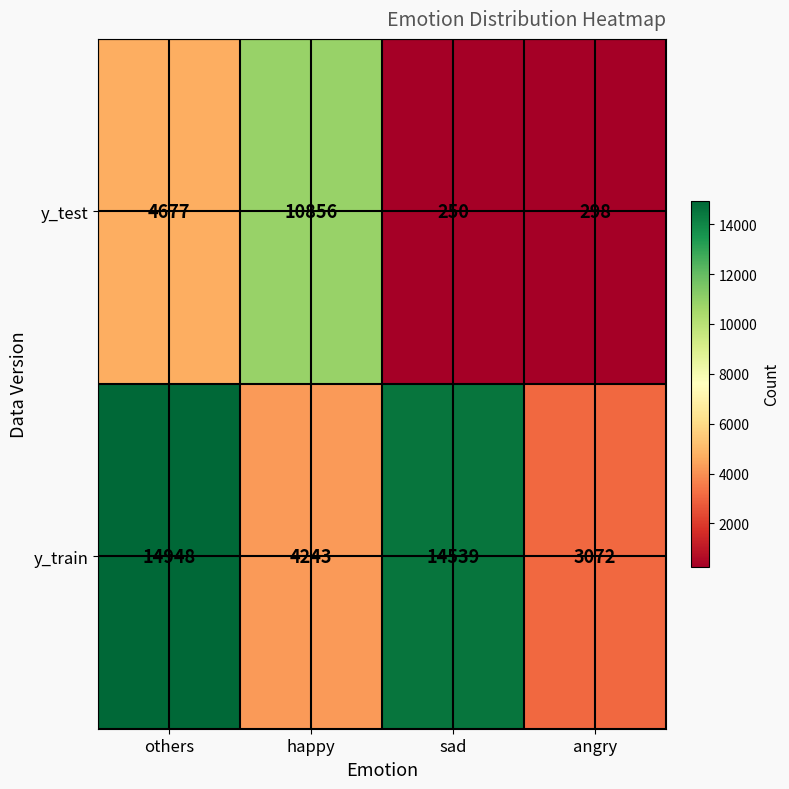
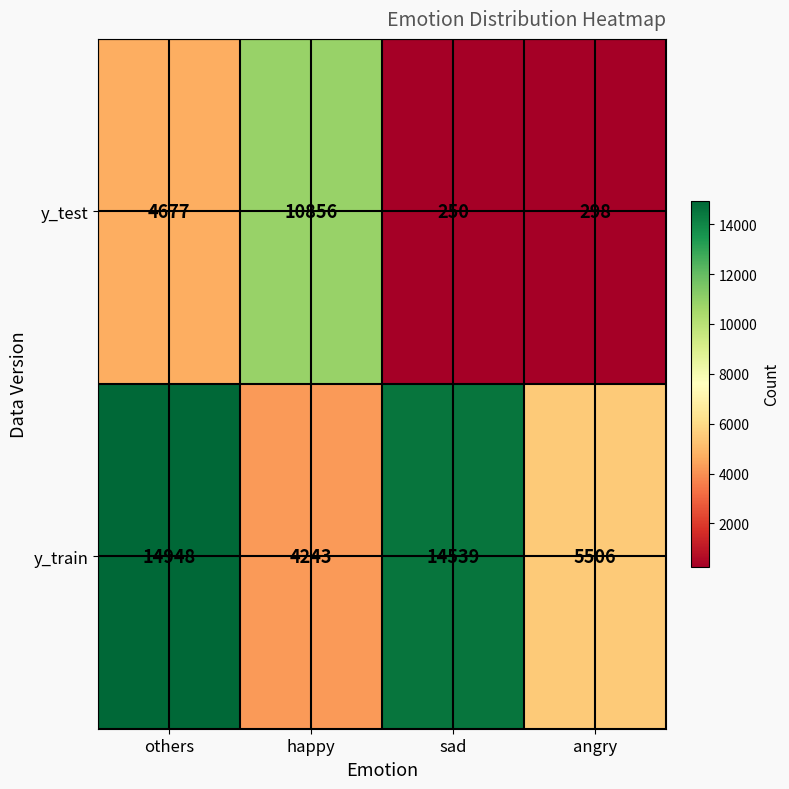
  {
    "y_test": {
      "others": 4677,
      "happy": 10856,
      "sad": 250,
      "angry": 298
    },
    "y_train": {
      "others": 14948,
      "happy": 4243,
      "sad": 14539,
-     "angry": 3072
+     "angry": 5506
    }
  }
